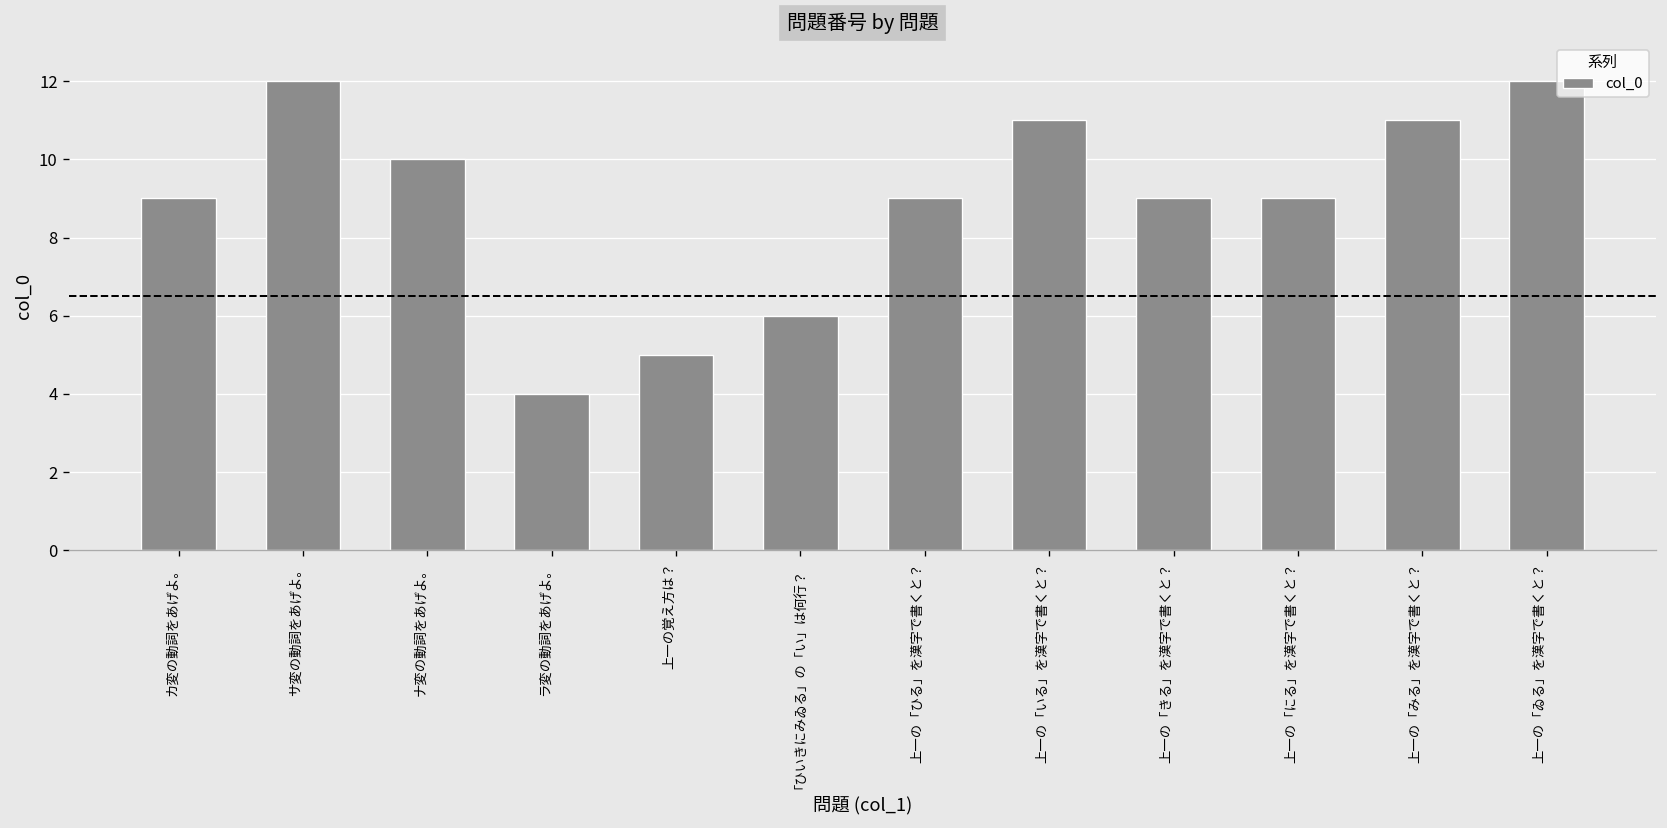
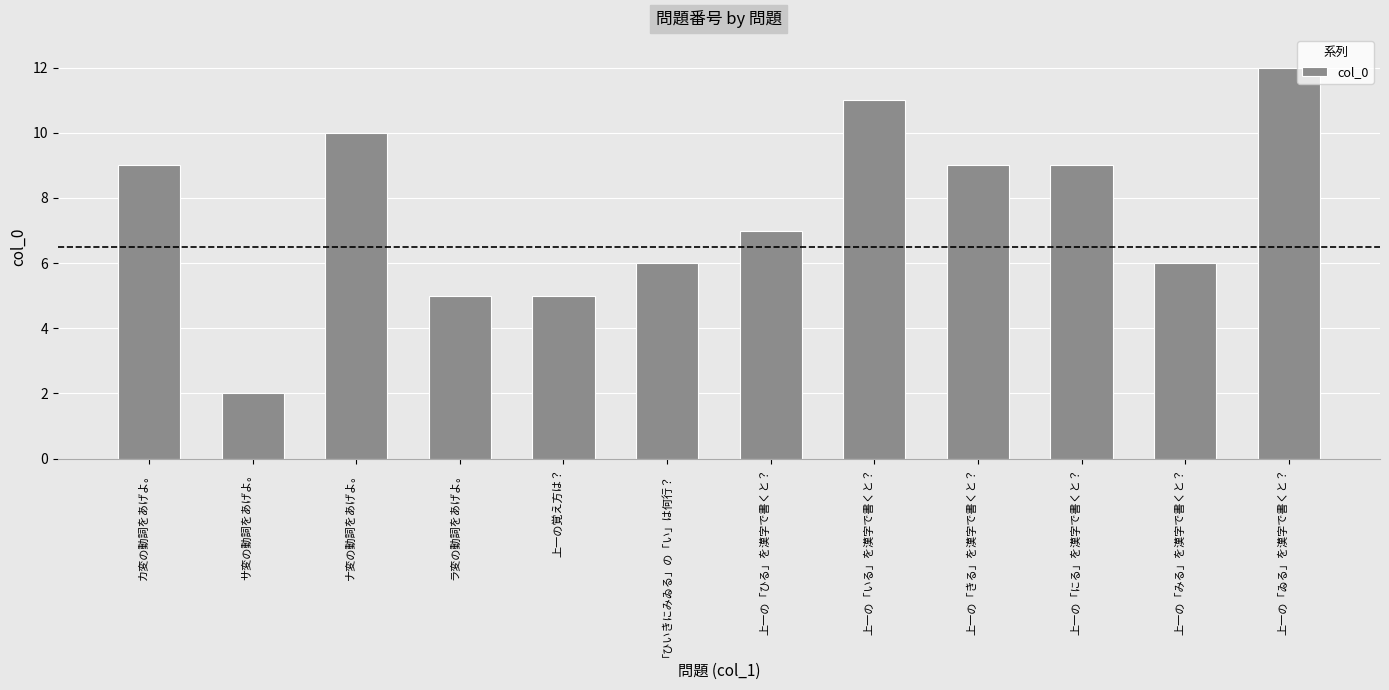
  {
    "カ変の動詞をあげよ。": 9,
-   "サ変の動詞をあげよ。": 12,
+   "サ変の動詞をあげよ。": 2,
    "ナ変の動詞をあげよ。": 10,
-   "ラ変の動詞をあげよ。": 4,
+   "ラ変の動詞をあげよ。": 5,
    "上一の覚え方は？": 5,
    "「ひいきにみゐる」の「い」は何行？": 6,
-   "上一の「ひる」を漢字で書くと？": 9,
+   "上一の「ひる」を漢字で書くと？": 7,
    "上一の「いる」を漢字で書くと？": 11,
    "上一の「きる」を漢字で書くと？": 9,
    "上一の「にる」を漢字で書くと？": 9,
-   "上一の「みる」を漢字で書くと？": 11,
+   "上一の「みる」を漢字で書くと？": 6,
    "上一の「ゐる」を漢字で書くと？": 12
  }
